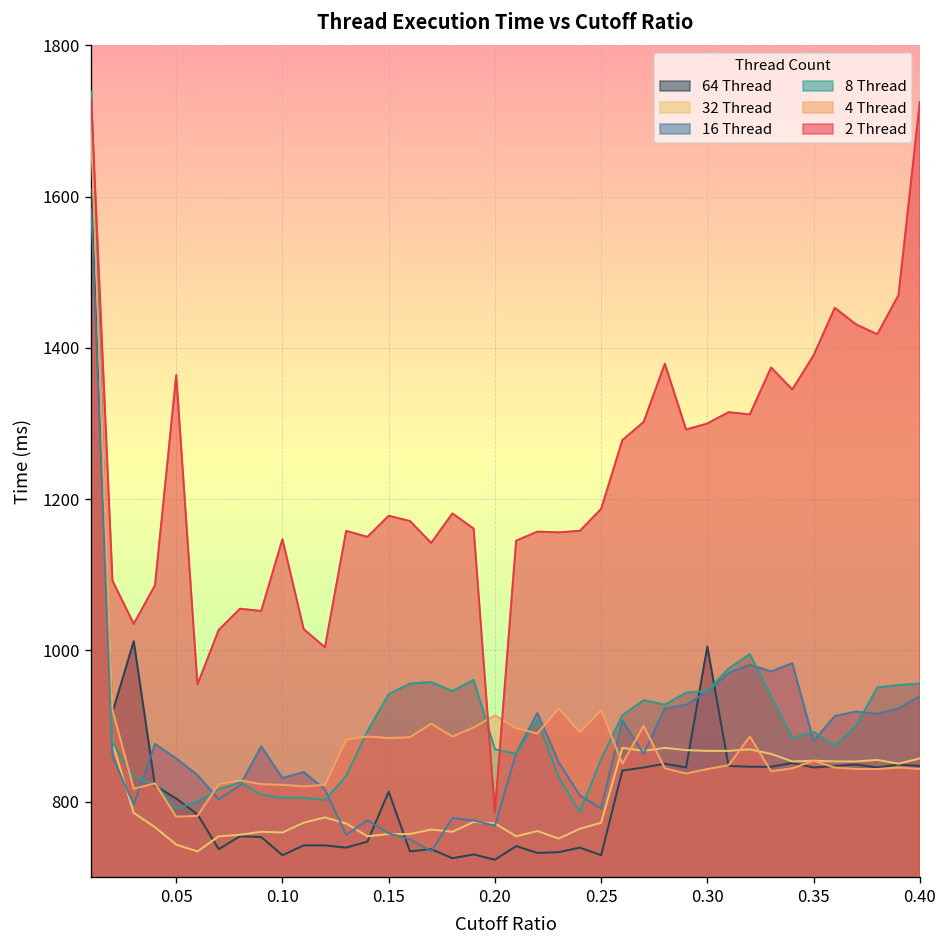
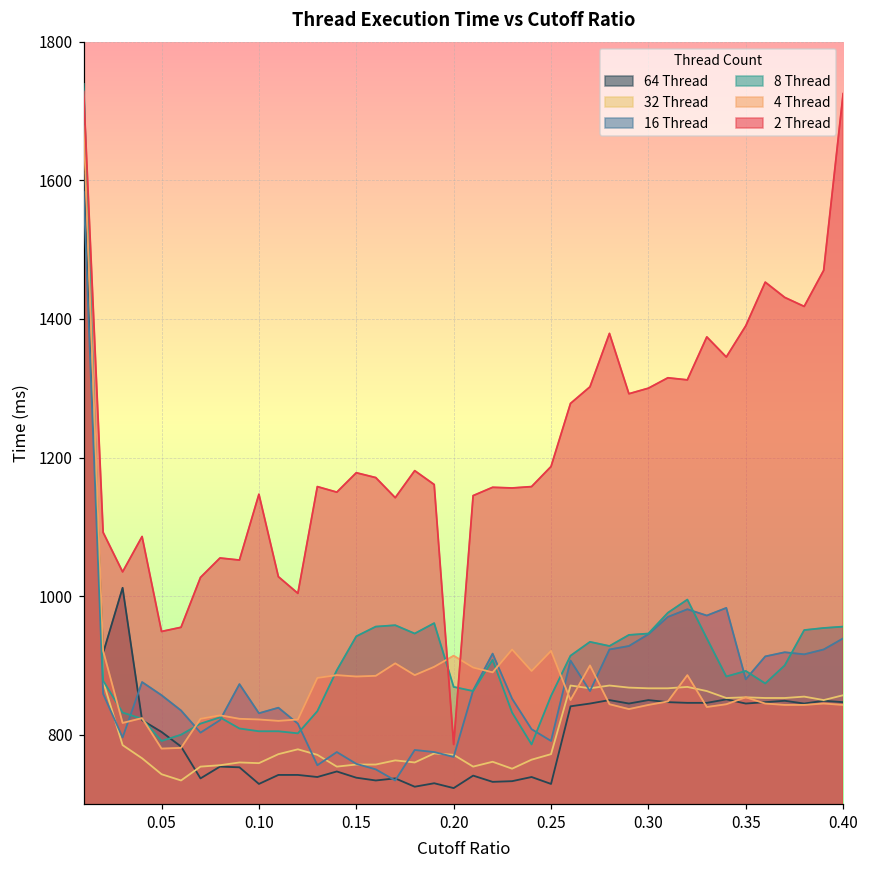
  {
    "64 Thread": {
      "0.05": 800,
      "0.10": 730,
-     "0.15": 810,
+     "0.15": 740,
      "0.20": 720,
      "0.25": 730,
-     "0.30": 1010,
+     "0.30": 850,
      "0.35": 850
    },
    "2 Thread": {
-     "0.05": 1360,
+     "0.05": 950,
      "0.10": 1150,
      "0.15": 1180,
      "0.20": 790,
      "0.25": 1190,
      "0.30": 1300,
      "0.35": 1390,
      "0.40": 1730
    }
  }
